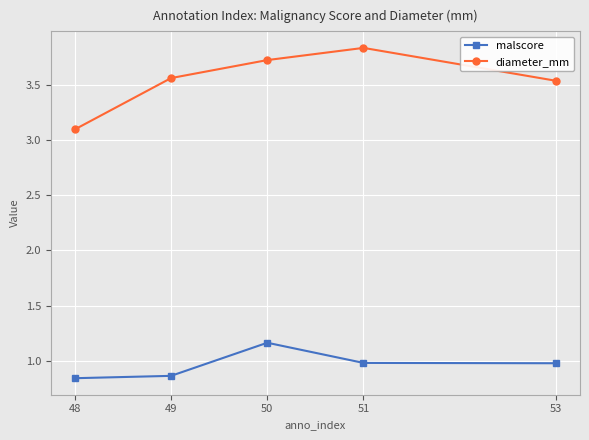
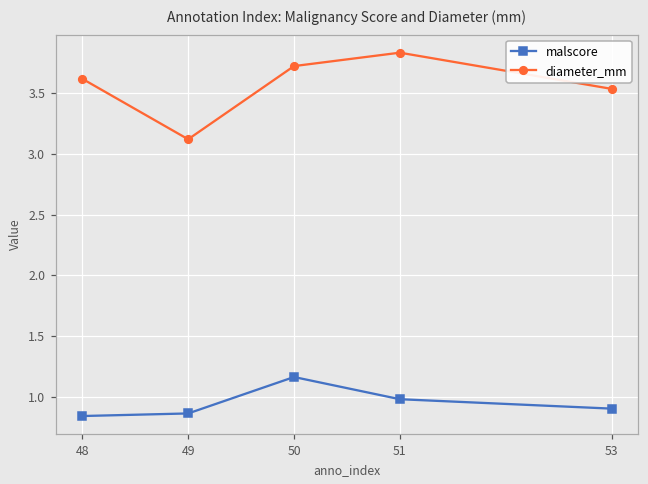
  {
    "malscore": {
      "48": 0.84,
      "49": 0.86,
      "50": 1.16,
      "51": 0.98,
-     "53": 0.98
+     "53": 0.90
    },
    "diameter_mm": {
-     "48": 3.10,
-     "49": 3.56,
+     "48": 3.62,
+     "49": 3.12,
      "50": 3.72,
      "51": 3.83,
      "53": 3.54
    }
  }
